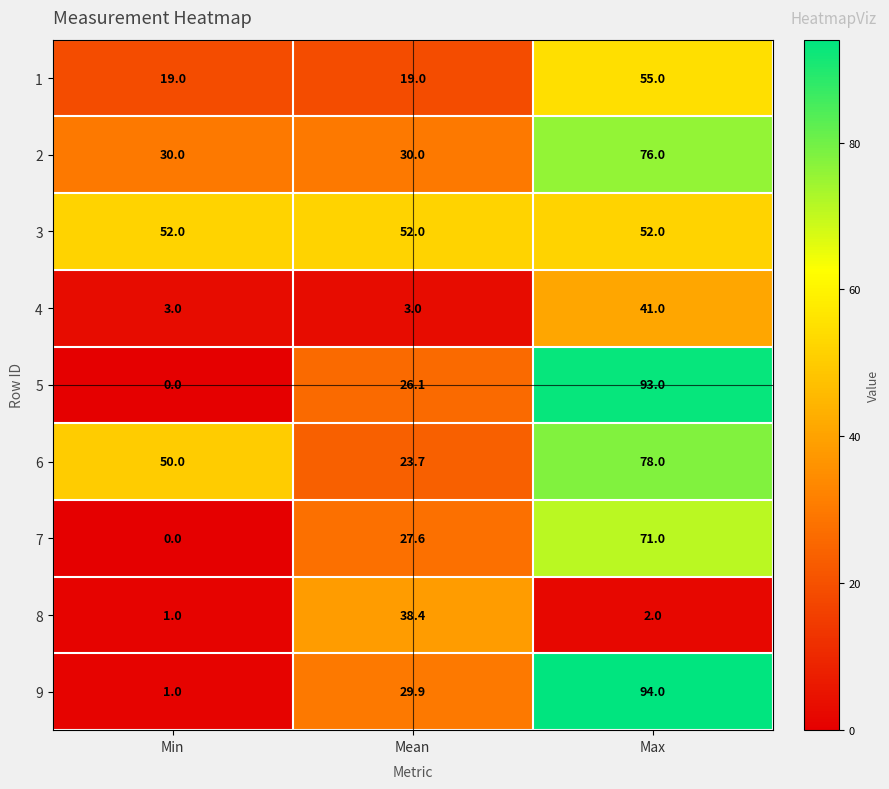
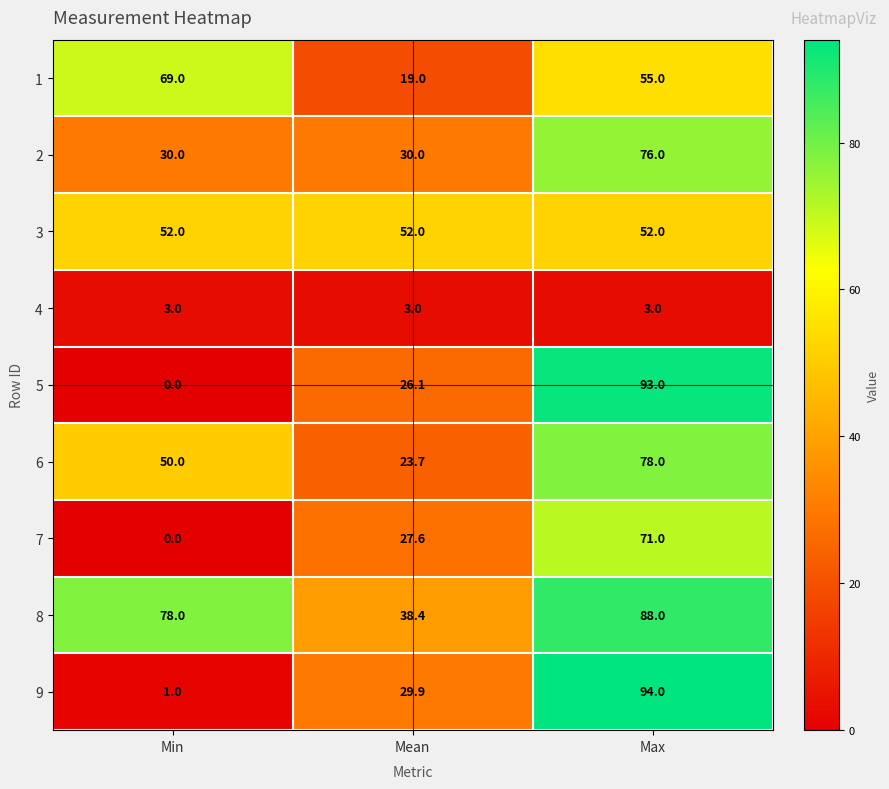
  {
    "1": {
-     "Min": 19.0,
+     "Min": 69.0,
      "Mean": 19.0,
      "Max": 55.0
    },
    "2": {
      "Min": 30.0,
      "Mean": 30.0,
      "Max": 76.0
    },
    "3": {
      "Min": 52.0,
      "Mean": 52.0,
      "Max": 52.0
    },
    "4": {
      "Min": 3.0,
      "Mean": 3.0,
-     "Max": 41.0
+     "Max": 3.0
    },
    "5": {
      "Min": 0.0,
      "Mean": 26.1,
      "Max": 93.0
    },
    "6": {
      "Min": 50.0,
      "Mean": 23.7,
      "Max": 78.0
    },
    "7": {
      "Min": 0.0,
      "Mean": 27.6,
      "Max": 71.0
    },
    "8": {
-     "Min": 1.0,
+     "Min": 78.0,
      "Mean": 38.4,
-     "Max": 2.0
+     "Max": 88.0
    },
    "9": {
      "Min": 1.0,
      "Mean": 29.9,
      "Max": 94.0
    }
  }
